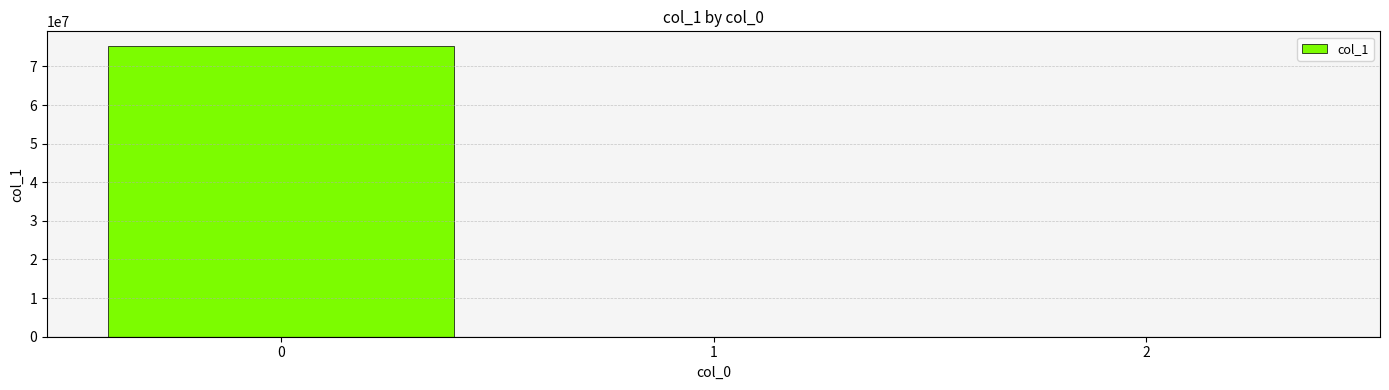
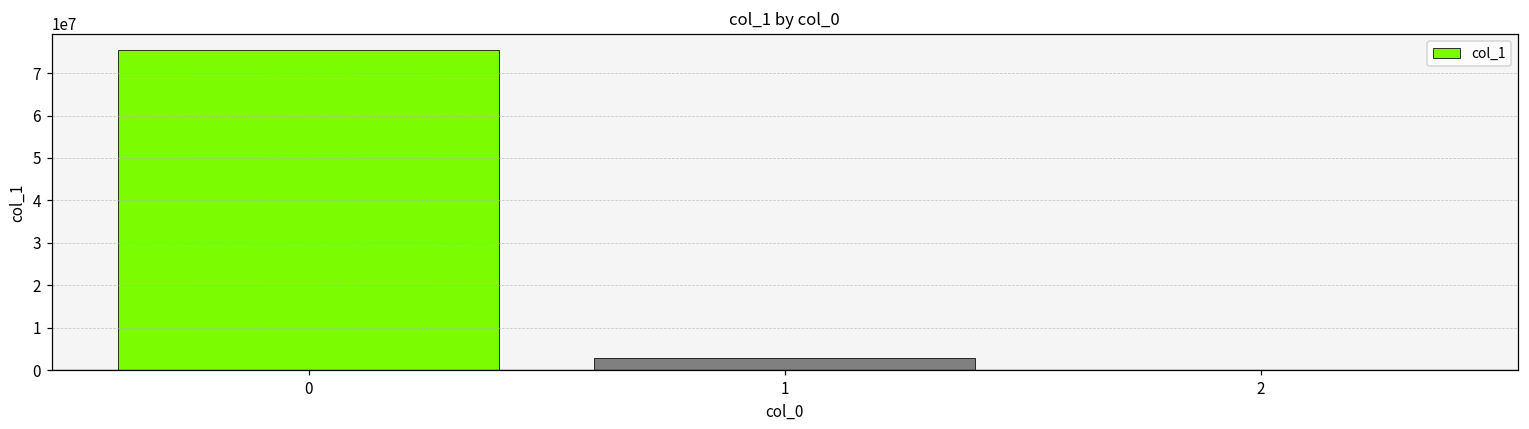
  {
    "0": 75000000,
-   "1": 0
+   "1": 3000000
  }
